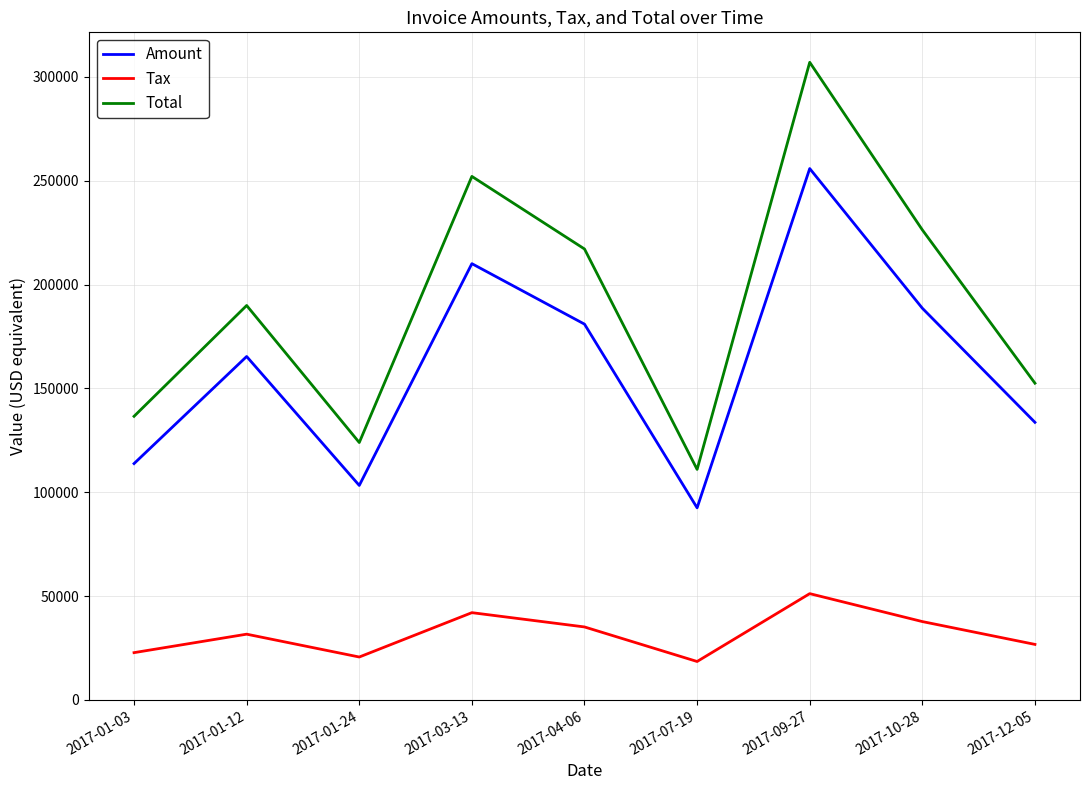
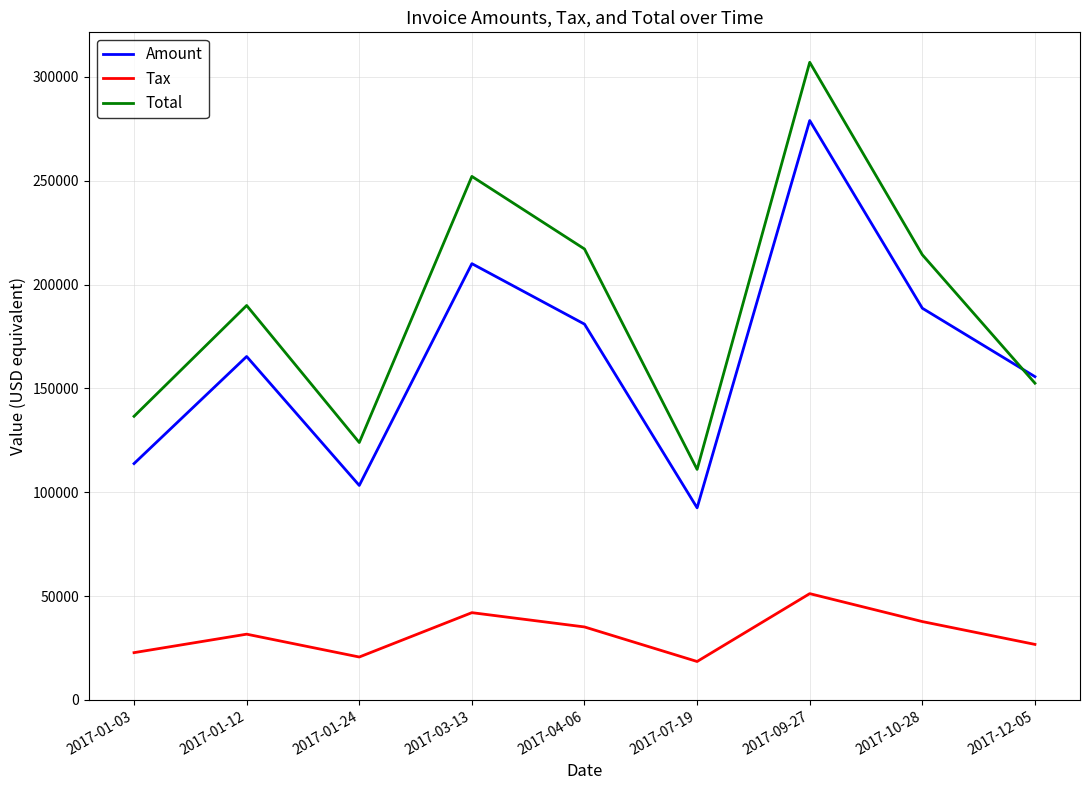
  {
    "Amount": {
      "2017-01-03": 114000,
      "2017-01-12": 165000,
      "2017-01-24": 103000,
      "2017-03-13": 210000,
      "2017-04-06": 181000,
      "2017-07-19": 93000,
-     "2017-09-27": 256000,
+     "2017-09-27": 279000,
      "2017-10-28": 189000,
-     "2017-12-05": 134000
+     "2017-12-05": 156000
    },
    "Tax": {
      "2017-01-03": 23000,
      "2017-01-12": 32000,
      "2017-01-24": 21000,
      "2017-03-13": 42000,
      "2017-04-06": 35000,
      "2017-07-19": 19000,
      "2017-09-27": 51000,
      "2017-10-28": 38000,
      "2017-12-05": 27000
    },
    "Total": {
      "2017-01-03": 137000,
      "2017-01-12": 190000,
      "2017-01-24": 124000,
      "2017-03-13": 252000,
      "2017-04-06": 217000,
      "2017-07-19": 111000,
      "2017-09-27": 307000,
-     "2017-10-28": 226000,
+     "2017-10-28": 214000,
      "2017-12-05": 153000
    }
  }
